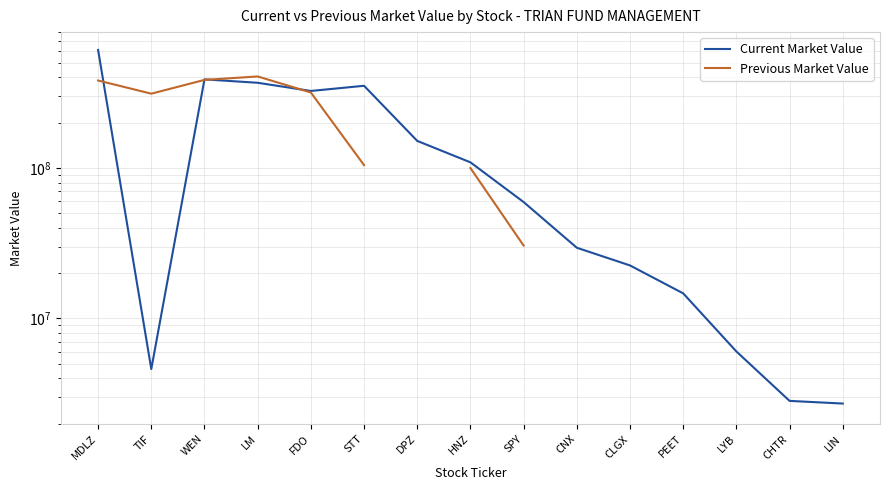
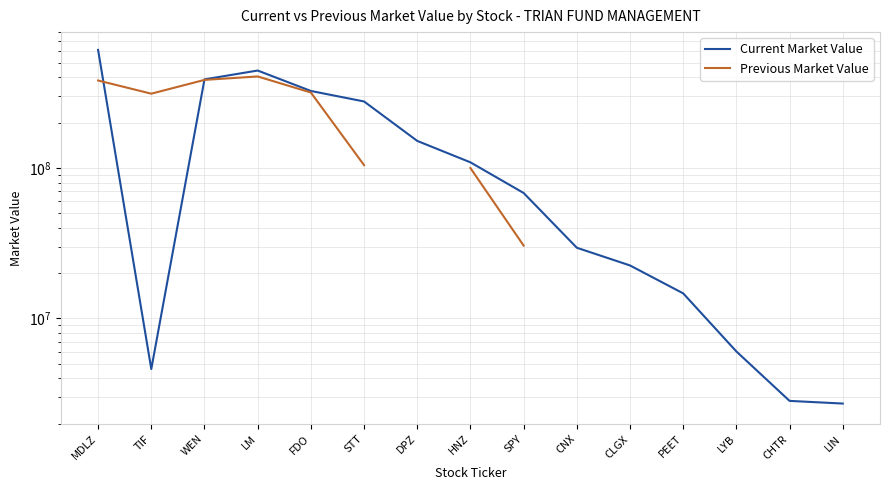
  {
    "Current Market Value": {
      "MDLZ": 610000000,
      "TIF": 4600000,
-     "LM": 370000000,
-     "STT": 350000000,
+     "LM": 440000000,
+     "STT": 280000000,
      "DPZ": 150000000,
      "HNZ": 110000000,
-     "SPY": 59000000,
+     "SPY": 70000000,
      "CNX": 30000000,
      "CLGX": 22000000,
      "PEET": 15000000,
      "LYB": 6000000,
      "CHTR": 2800000,
      "LIN": 2700000
    },
    "Previous Market Value": {
      "MDLZ": 380000000,
      "TIF": 310000000,
      "LM": 410000000,
      "STT": 100000000,
      "HNZ": 100000000,
      "SPY": 30000000,
      "PEET": 22000000,
      "LIN": 2600000
    }
  }
